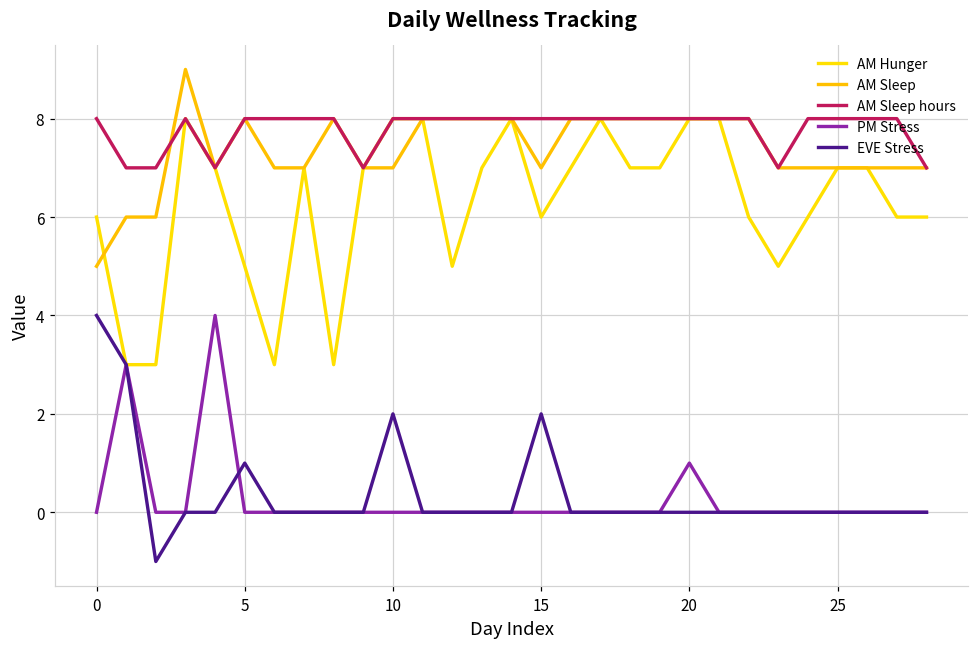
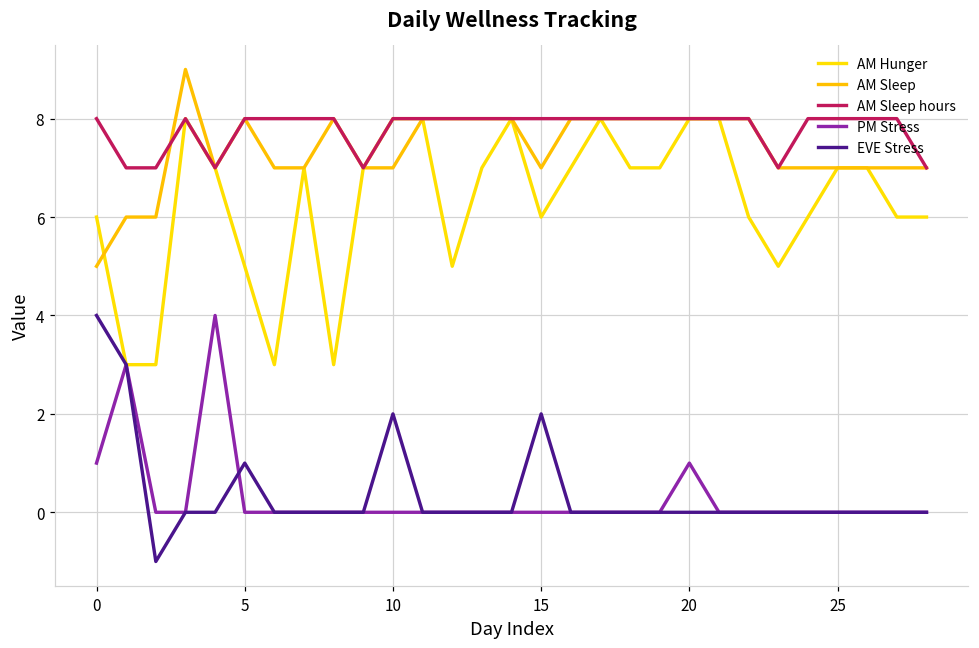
  {
    "AM Sleep hours": {
      "0": 8,
      "15": 8,
      "25": 8
    },
    "PM Stress": {
-     "0": 0,
+     "0": 1,
      "5": 0,
      "10": 0,
      "15": 0,
      "20": 1
    },
    "EVE Stress": {
      "0": 4,
      "5": 1,
      "10": 2,
      "15": 2,
      "20": 0
    }
  }
